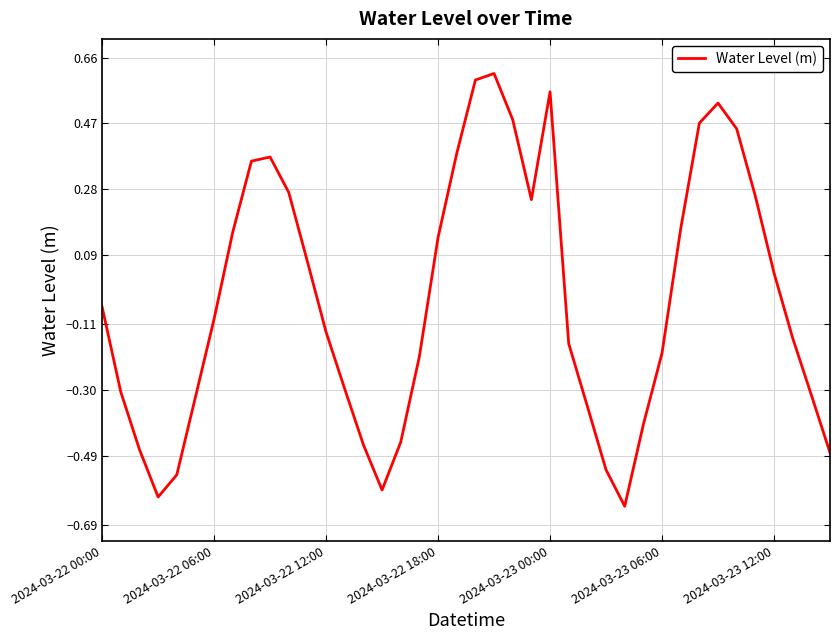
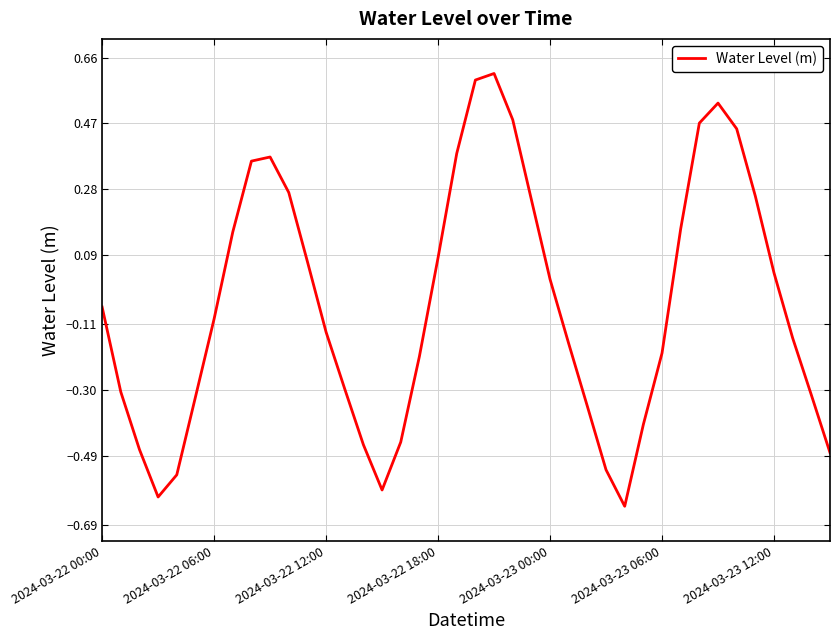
  {
    "2024-03-22 00:00": -0.06,
    "2024-03-22 06:00": -0.10,
    "2024-03-22 12:00": -0.13,
-   "2024-03-22 18:00": 0.14,
-   "2024-03-23 00:00": 0.56,
+   "2024-03-22 18:00": 0.08,
+   "2024-03-23 00:00": 0.02,
    "2024-03-23 06:00": -0.19,
    "2024-03-23 12:00": 0.04
  }
